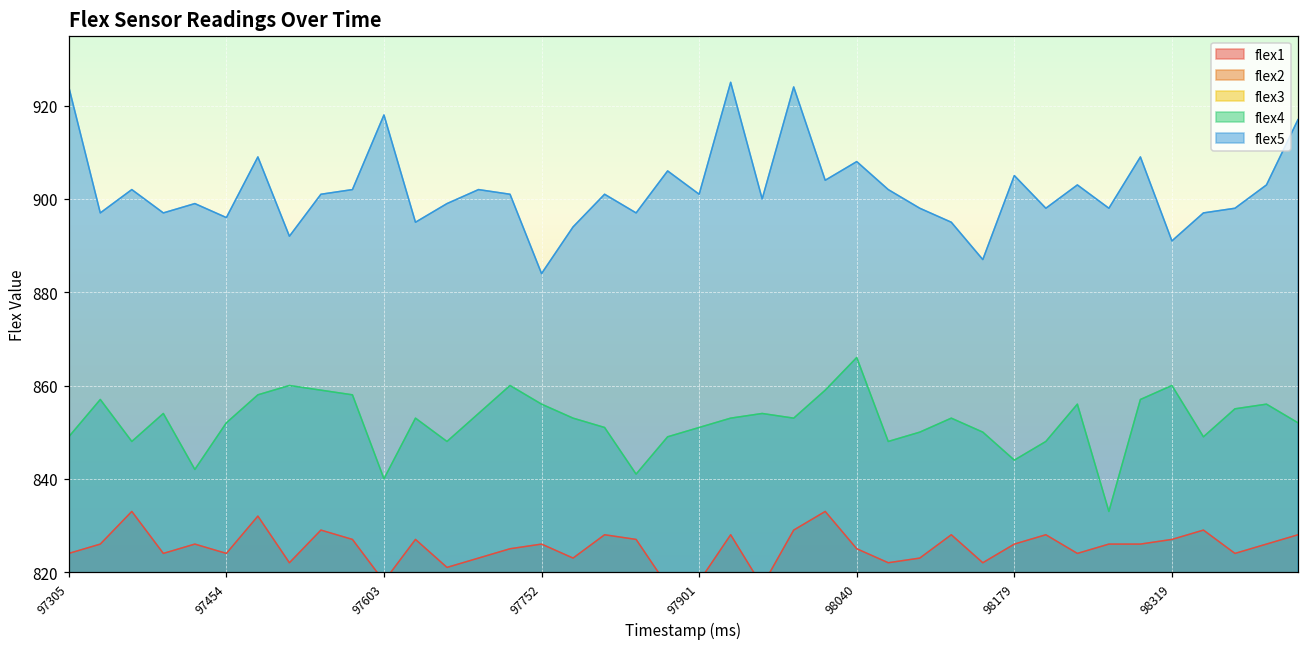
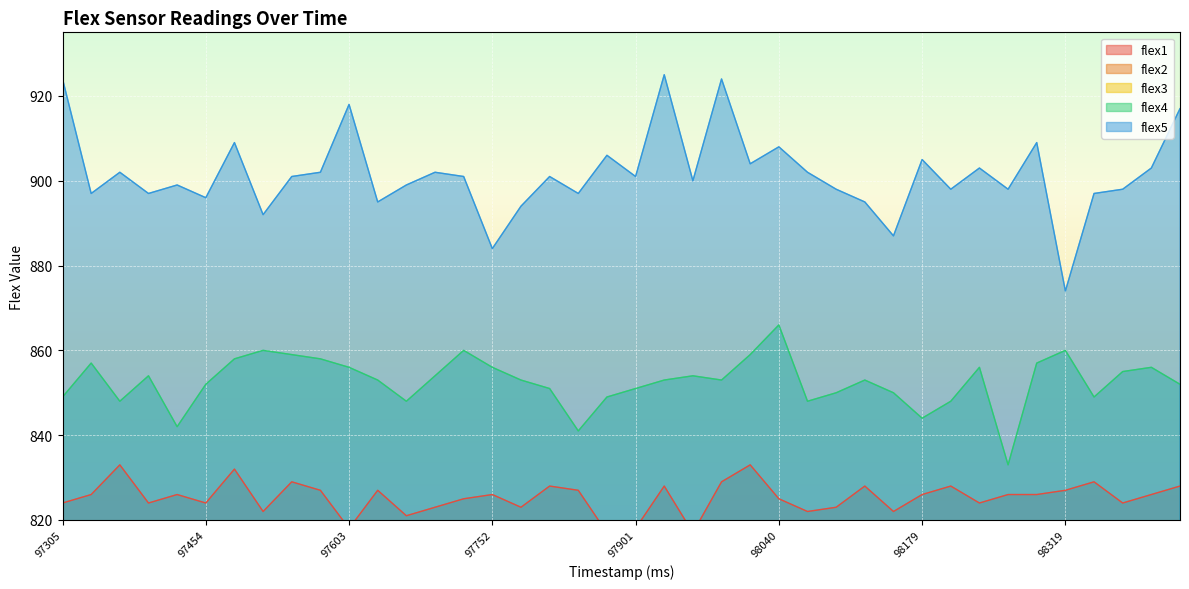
  {
    "flex4": {
      "97305": 849,
      "97454": 852,
-     "97603": 840,
+     "97603": 856,
      "97752": 856,
      "97901": 851,
      "98040": 866,
      "98179": 844,
      "98319": 860
    },
    "flex5": {
      "97305": 924,
      "97454": 896,
      "97603": 918,
      "97752": 884,
      "97901": 901,
      "98040": 908,
      "98179": 905,
-     "98319": 891
+     "98319": 874
    }
  }
